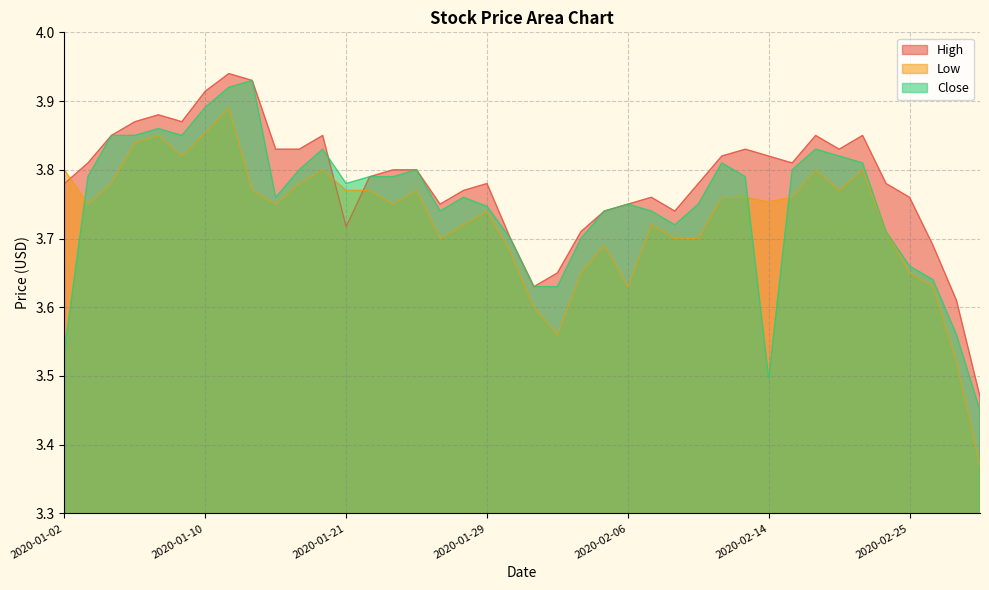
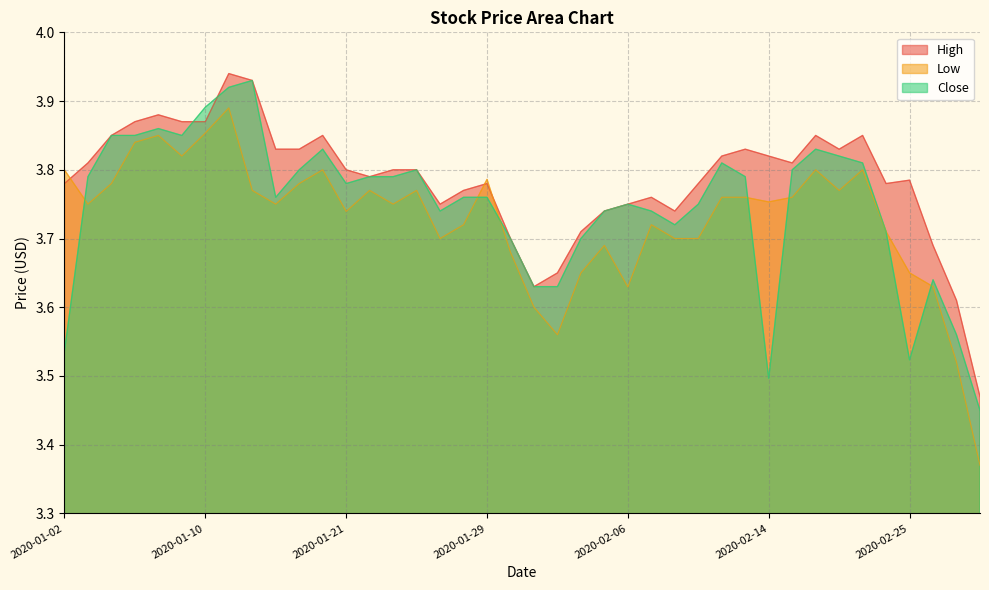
  {
    "High": {
      "2020-01-02": 3.78,
-     "2020-01-10": 3.91,
-     "2020-01-21": 3.72,
+     "2020-01-10": 3.87,
+     "2020-01-21": 3.80,
      "2020-01-29": 3.78,
      "2020-02-14": 3.82,
-     "2020-02-25": 3.76
+     "2020-02-25": 3.78
    },
    "Low": {
      "2020-01-02": 3.80,
      "2020-01-10": 3.85,
-     "2020-01-21": 3.77,
-     "2020-01-29": 3.74,
+     "2020-01-21": 3.74,
+     "2020-01-29": 3.79,
      "2020-02-06": 3.63,
      "2020-02-14": 3.75,
      "2020-02-25": 3.65
    },
    "Close": {
      "2020-01-02": 3.54,
      "2020-01-10": 3.89,
      "2020-01-21": 3.78,
-     "2020-01-29": 3.75,
+     "2020-01-29": 3.76,
      "2020-02-14": 3.50,
-     "2020-02-25": 3.66
+     "2020-02-25": 3.52
    }
  }
